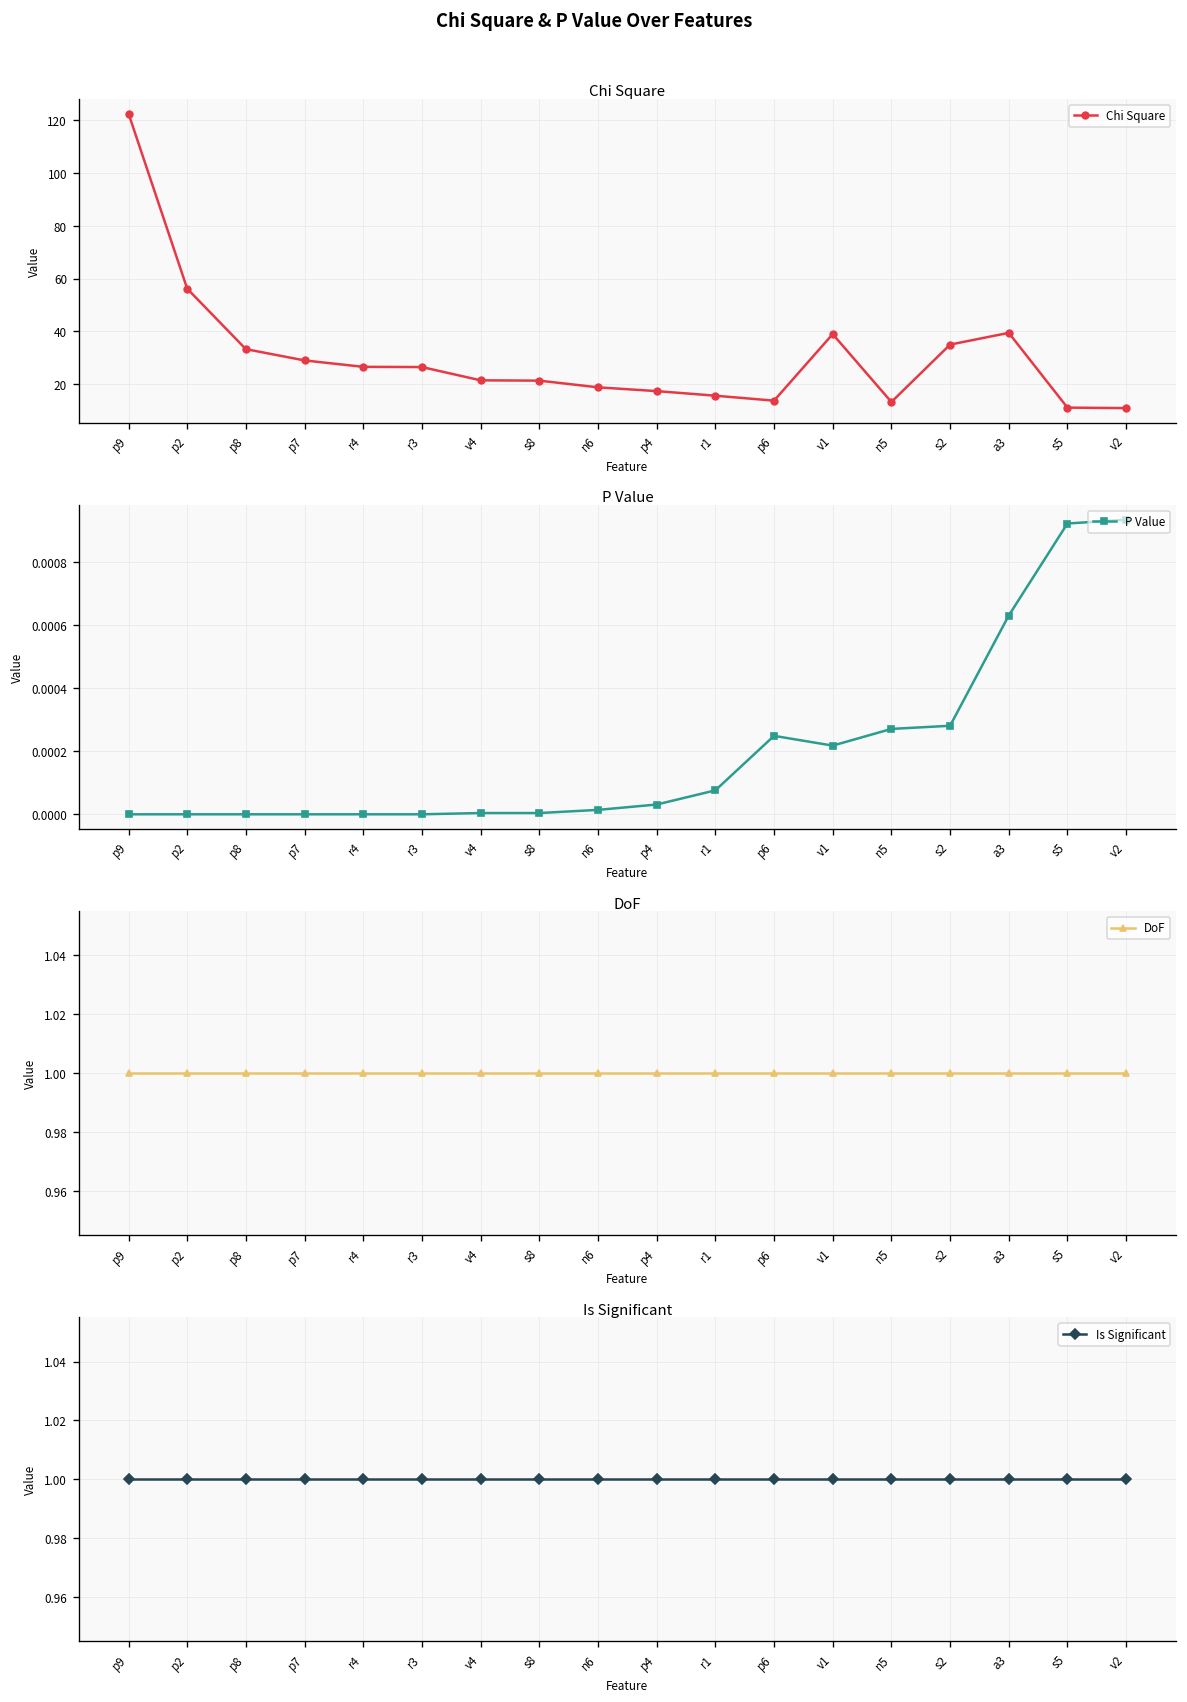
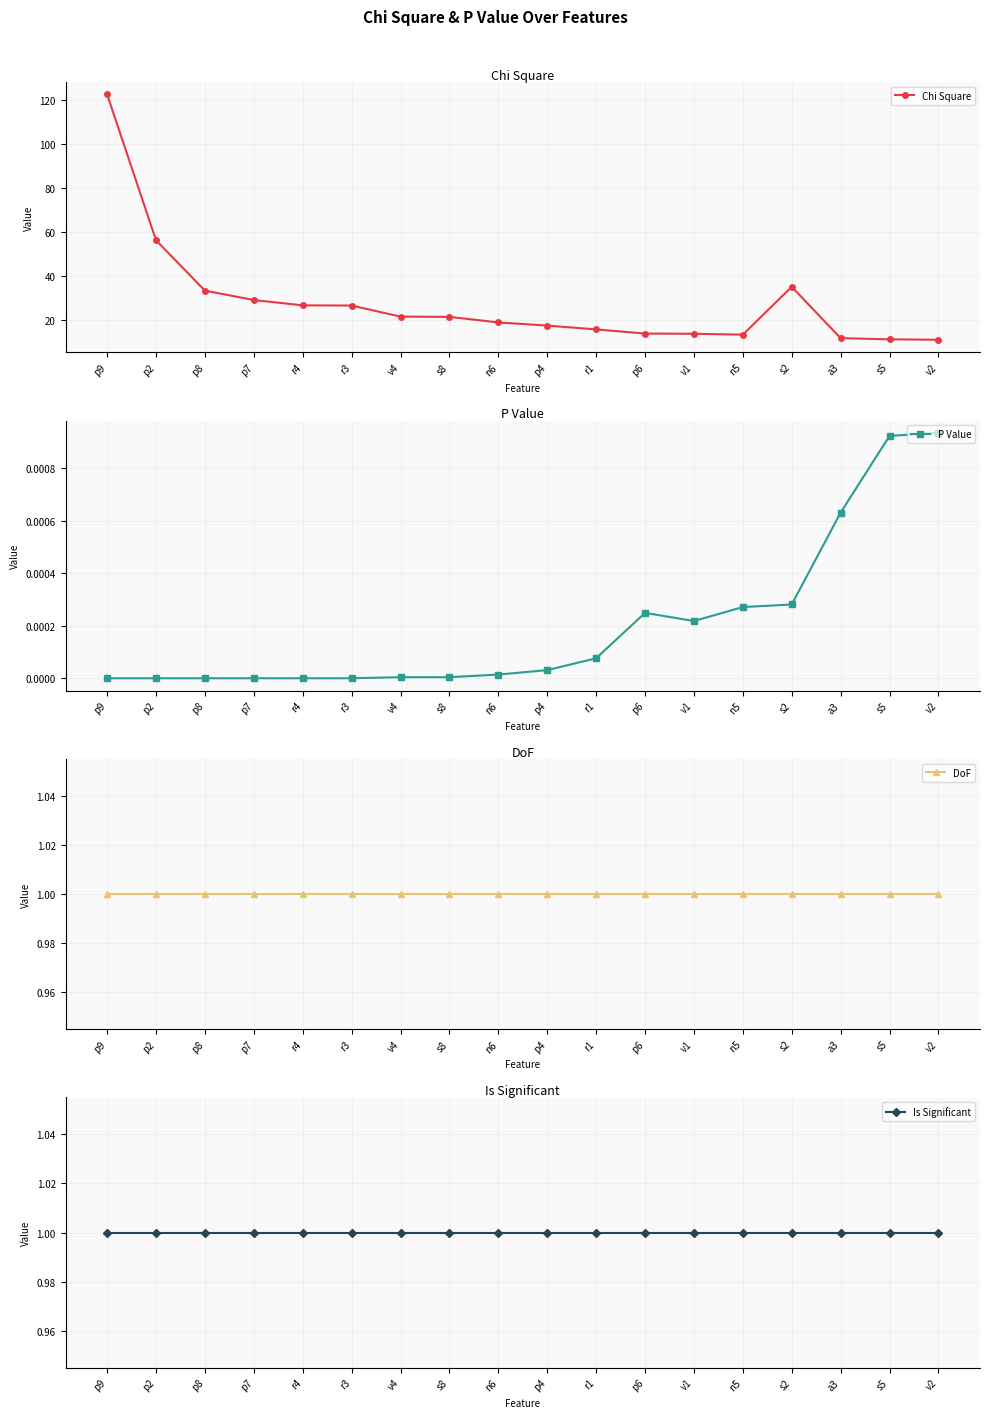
  {
    "Chi Square": {
      "p9": 122,
      "p2": 56,
      "p8": 33,
      "p7": 29,
      "r4": 27,
      "r3": 26,
      "v4": 21,
      "s8": 21,
      "n6": 19,
      "p4": 17,
      "r1": 16,
      "p6": 14,
-     "v1": 39,
+     "v1": 14,
      "n5": 13,
      "s2": 35,
-     "a3": 39,
+     "a3": 12,
      "s5": 11,
      "v2": 11
    },
    "P Value": {
      "p9": 0.00000,
      "p2": 0.00000,
      "p8": 0.00000,
      "p7": 0.00000,
      "r4": 0.00000,
      "r3": 0.00000,
      "v4": 0.00000,
      "s8": 0.00000,
      "n6": 0.00001,
      "p4": 0.00003,
      "r1": 0.00008,
      "p6": 0.00025,
      "v1": 0.00022,
      "n5": 0.00027,
      "s2": 0.00028,
      "a3": 0.00063,
      "s5": 0.00092
    },
    "DoF": {
      "p9": 1.000,
      "p2": 1.000,
      "p8": 1.000,
      "p7": 1.000,
      "r4": 1.000,
      "r3": 1.000,
      "v4": 1.000,
      "s8": 1.000,
      "n6": 1.000,
      "p4": 1.000,
      "r1": 1.000,
      "p6": 1.000,
      "v1": 1.000,
      "n5": 1.000,
      "s2": 1.000,
      "a3": 1.000,
      "s5": 1.000,
      "v2": 1.000
    },
    "Is Significant": {
      "p9": 1.000,
      "p2": 1.000,
      "p8": 1.000,
      "p7": 1.000,
      "r4": 1.000,
      "r3": 1.000,
      "v4": 1.000,
      "s8": 1.000,
      "n6": 1.000,
      "p4": 1.000,
      "r1": 1.000,
      "p6": 1.000,
      "v1": 1.000,
      "n5": 1.000,
      "s2": 1.000,
      "a3": 1.000,
      "s5": 1.000,
      "v2": 1.000
    }
  }
